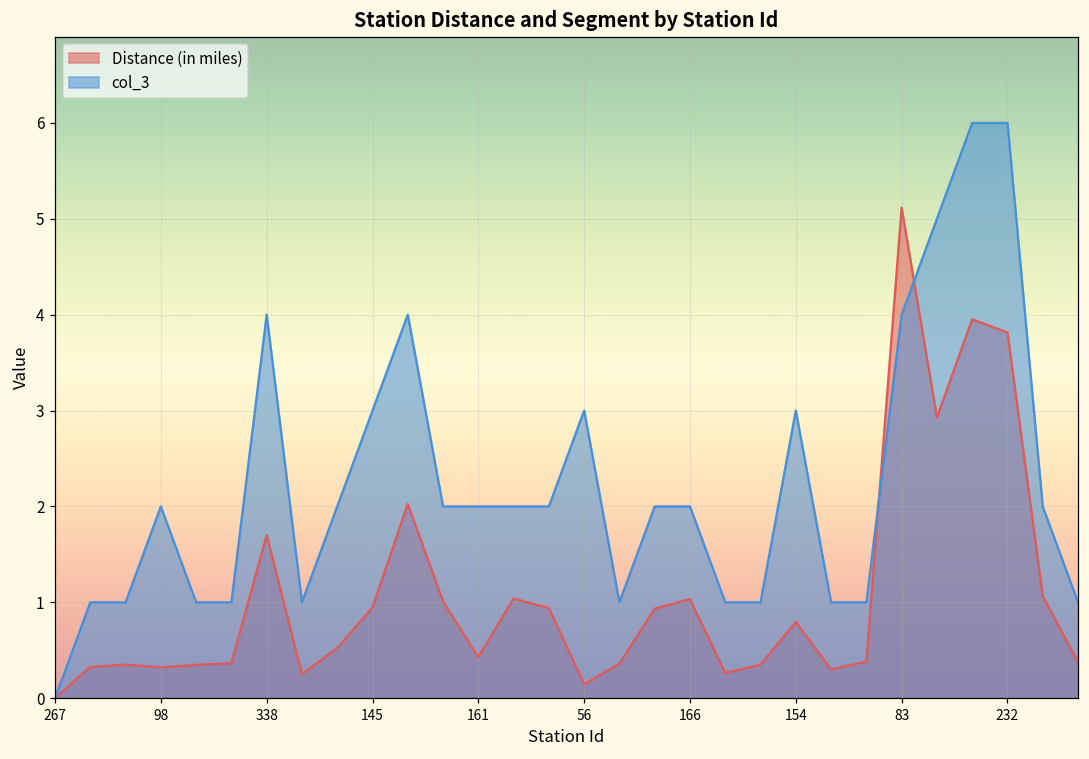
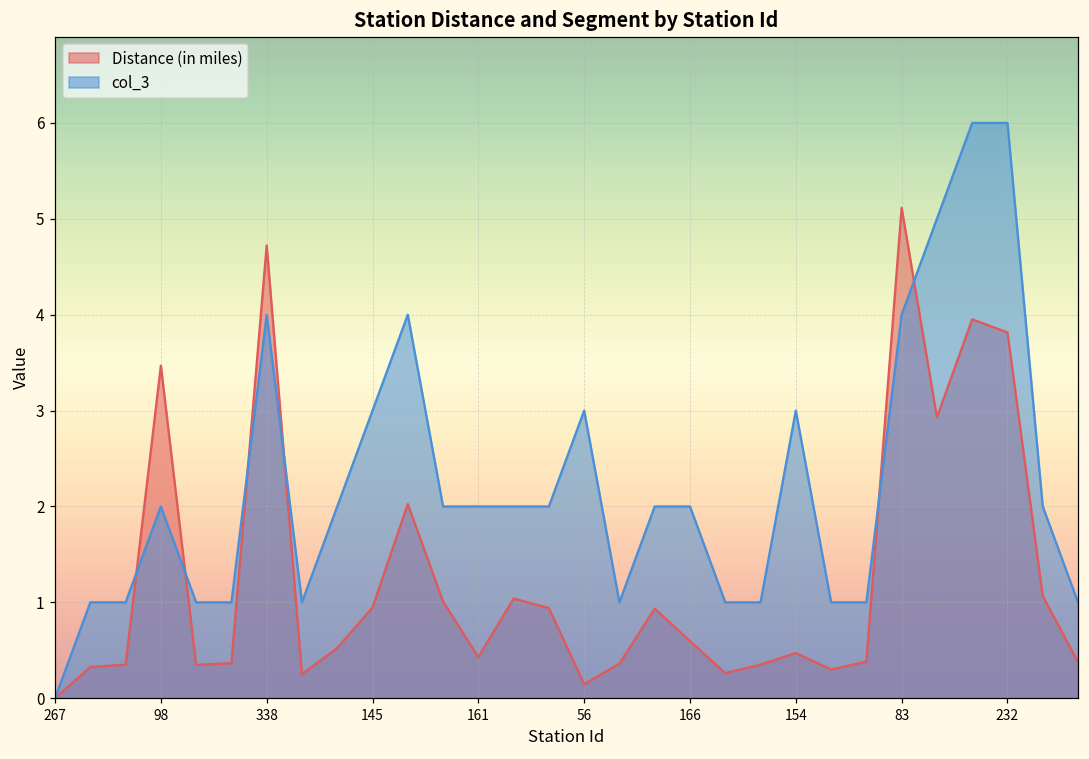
  {
    "Distance (in miles)": {
-     "98": 0.3,
-     "338": 1.7,
+     "98": 3.5,
+     "338": 4.7,
      "145": 0.9,
      "161": 0.4,
      "56": 0.1,
-     "166": 1.0,
-     "154": 0.8,
+     "166": 0.6,
+     "154": 0.5,
      "83": 5.1,
      "232": 3.8
    },
    "col_3": {
      "98": 2.0,
      "338": 4.0,
      "145": 3.0,
      "161": 2.0,
      "56": 3.0,
      "166": 2.0,
      "154": 3.0,
      "83": 4.0,
      "232": 6.0
    }
  }
